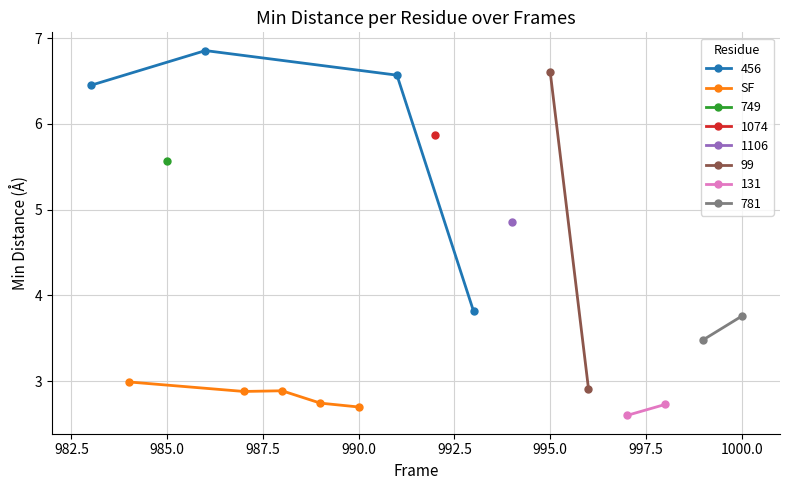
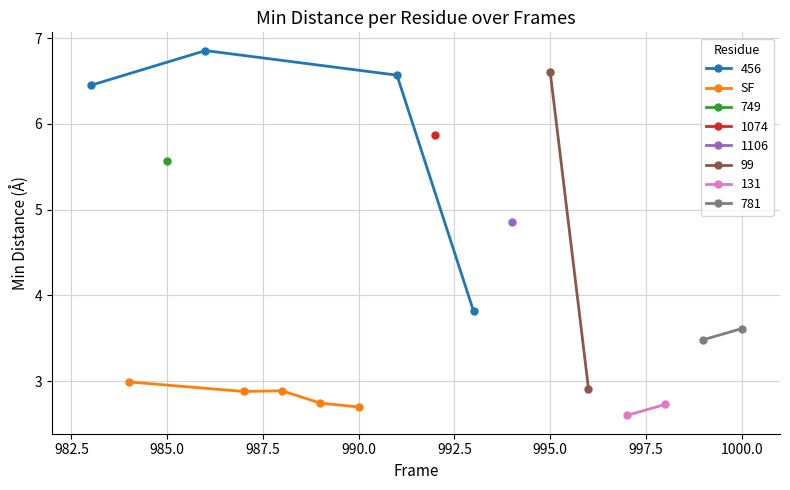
  {
    "SF": {
      "990.0": 2.7
    },
    "749": {
      "985.0": 5.6
    },
    "99": {
      "995.0": 6.6
    },
    "781": {
-     "1000.0": 3.8
+     "1000.0": 3.6
    }
  }
